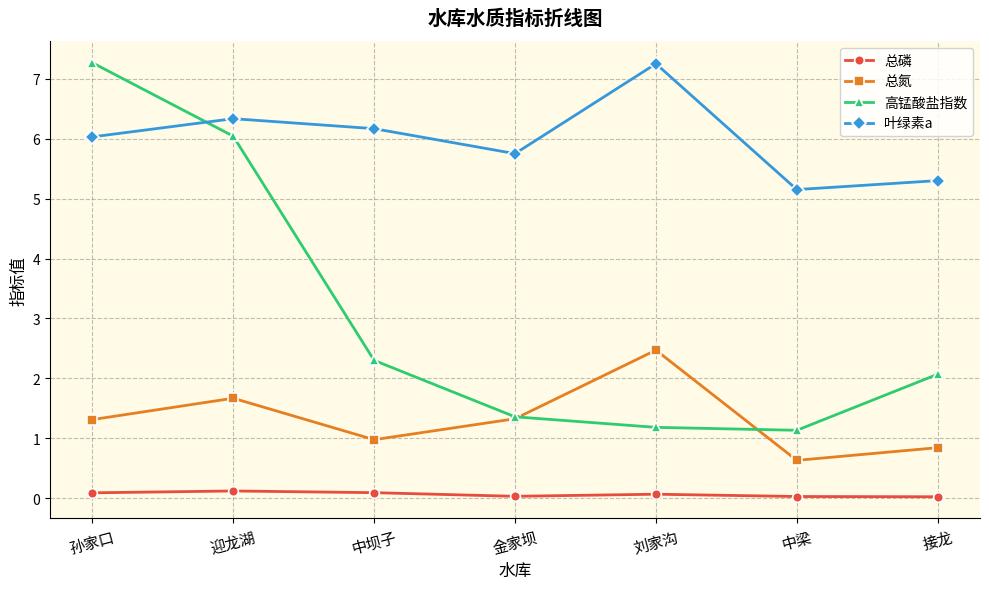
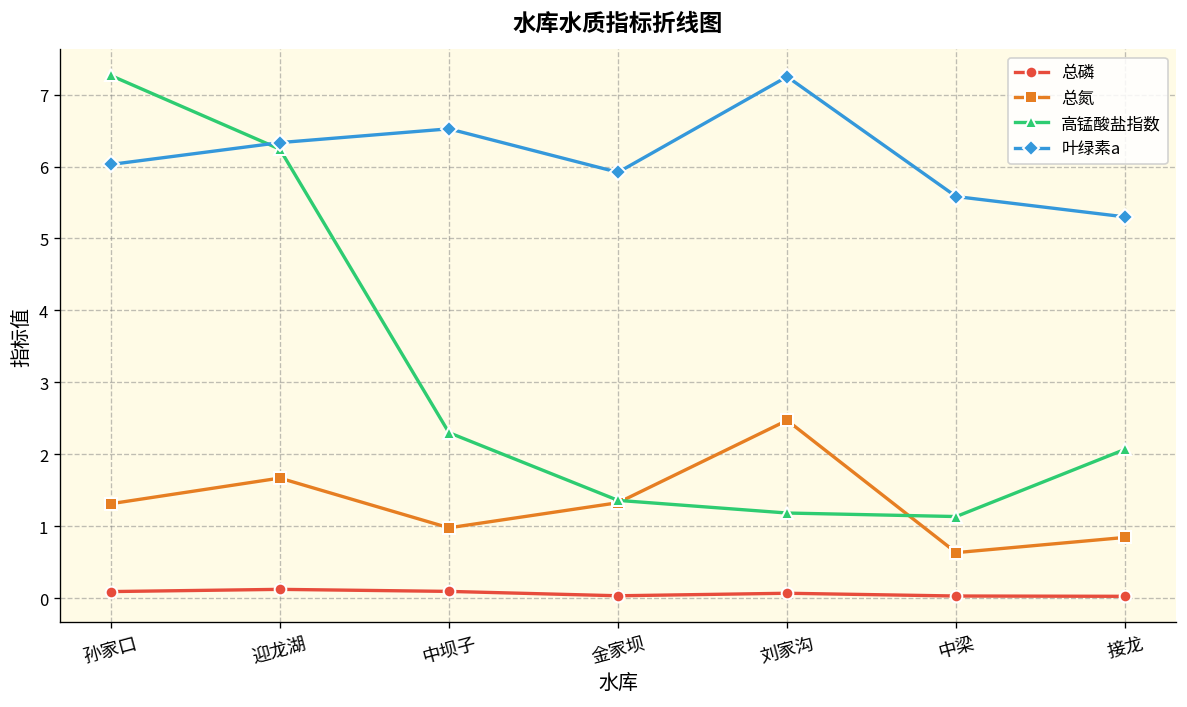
  {
    "高锰酸盐指数": {
      "孙家口": 7.3,
-     "迎龙湖": 6.0,
+     "迎龙湖": 6.2,
      "中坝子": 2.3,
      "刘家沟": 1.2,
      "中梁": 1.1,
      "接龙": 2.1
    },
    "叶绿素a": {
      "孙家口": 6.0,
      "迎龙湖": 6.3,
-     "中坝子": 6.2,
-     "金家坝": 5.8,
+     "中坝子": 6.5,
+     "金家坝": 5.9,
      "刘家沟": 7.3,
-     "中梁": 5.2,
+     "中梁": 5.6,
      "接龙": 5.3
    }
  }
